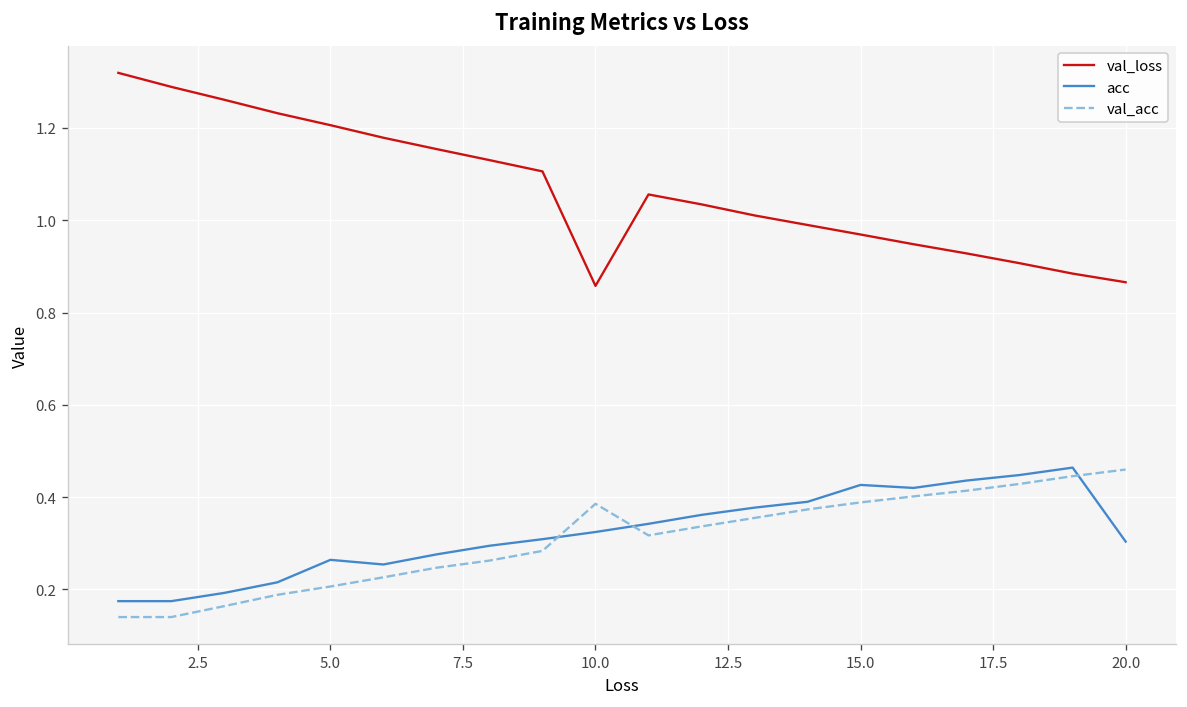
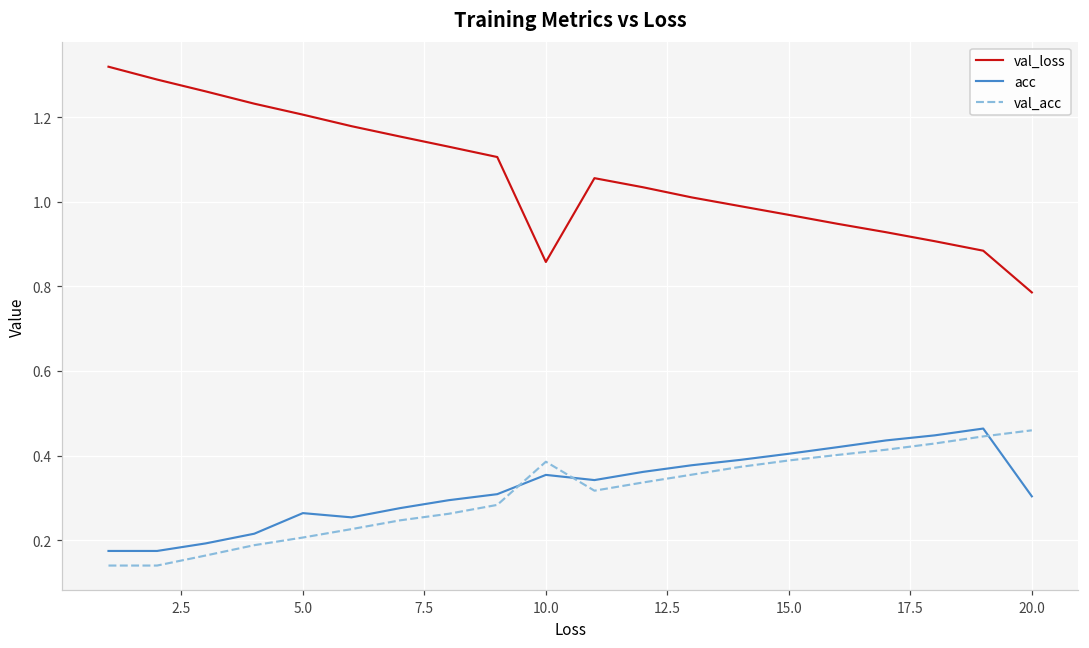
  {
    "val_loss": {
      "5.0": 1.21,
      "10.0": 0.86,
      "15.0": 0.97,
-     "20.0": 0.87
+     "20.0": 0.79
    },
    "acc": {
      "5.0": 0.26,
-     "10.0": 0.32,
-     "15.0": 0.43,
+     "10.0": 0.35,
+     "15.0": 0.40,
      "20.0": 0.30
    },
    "val_acc": {
      "5.0": 0.21,
      "10.0": 0.39,
      "15.0": 0.39,
      "20.0": 0.46
    }
  }
